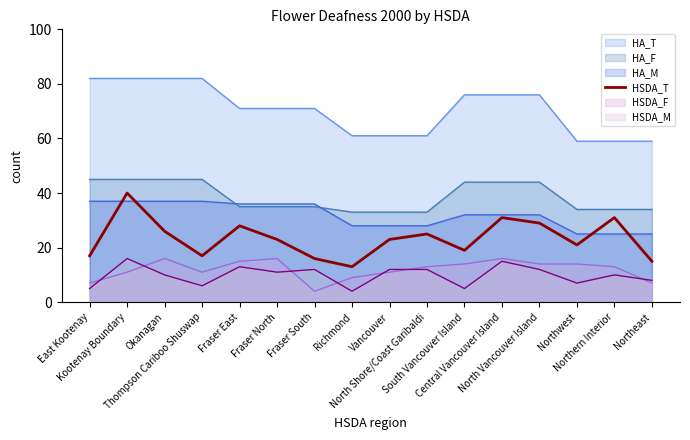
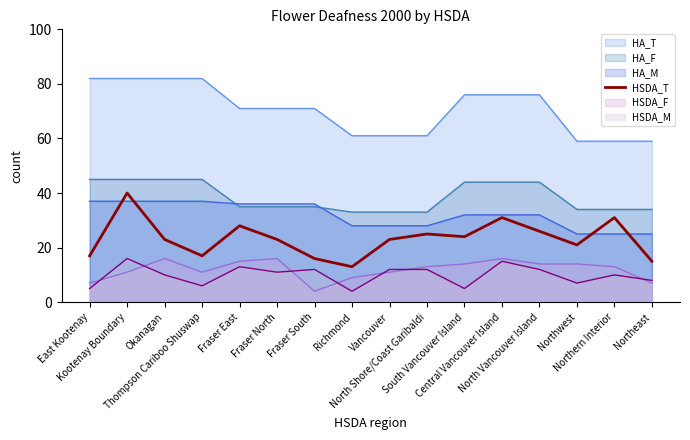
  {
    "HSDA_T": {
      "East Kootenay": 17,
      "Kootenay Boundary": 40,
-     "Okanagan": 26,
+     "Okanagan": 23,
      "Thompson Cariboo Shuswap": 17,
      "Fraser East": 28,
      "Fraser North": 23,
      "Fraser South": 16,
      "Richmond": 13,
      "Vancouver": 23,
      "North Shore/Coast Garibaldi": 25,
-     "South Vancouver Island": 19,
+     "South Vancouver Island": 24,
      "Central Vancouver Island": 31,
-     "North Vancouver Island": 29,
+     "North Vancouver Island": 26,
      "Northwest": 21,
      "Northern Interior": 31,
      "Northeast": 15
    }
  }
